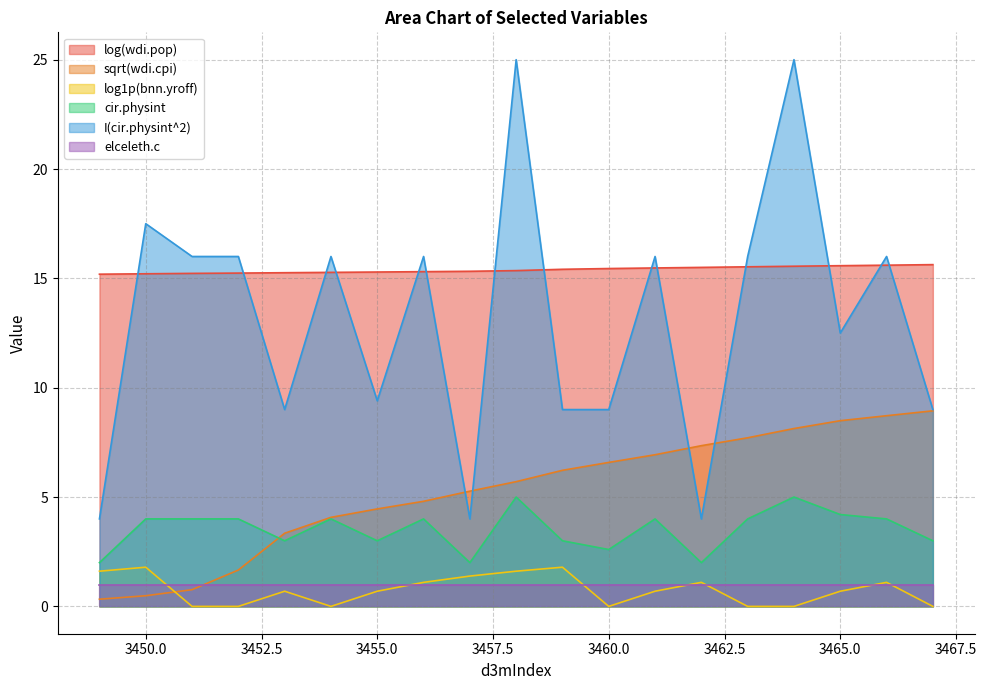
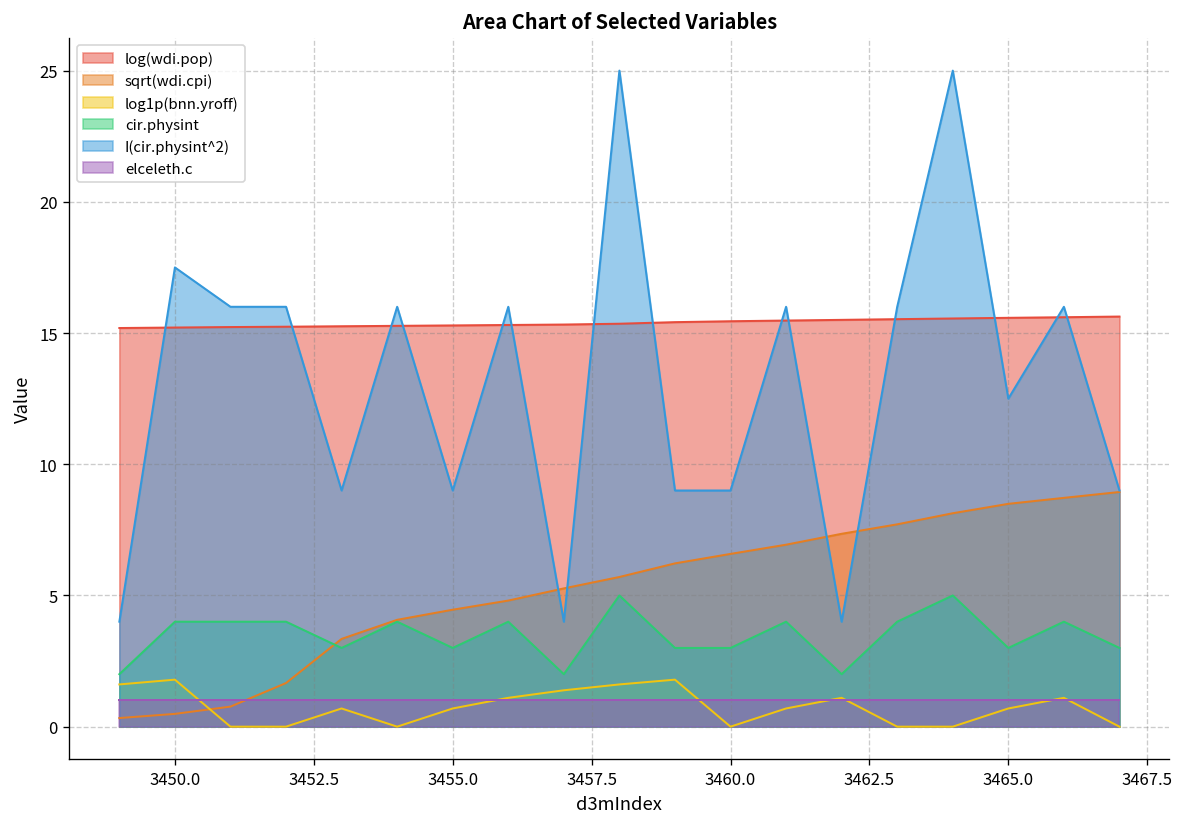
  {
    "cir.physint": {
      "3450.0": 4.0,
      "3455.0": 3.0,
-     "3460.0": 2.6,
-     "3465.0": 4.2
+     "3460.0": 3.0,
+     "3465.0": 3.0
    },
    "I(cir.physint^2)": {
      "3450.0": 17.5,
-     "3455.0": 9.4,
+     "3455.0": 9.0,
      "3460.0": 9.0,
      "3465.0": 12.5
    },
    "elceleth.c": {
      "3450.0": 1.0,
      "3455.0": 1.0,
      "3460.0": 1.0,
      "3465.0": 1.0
    }
  }
